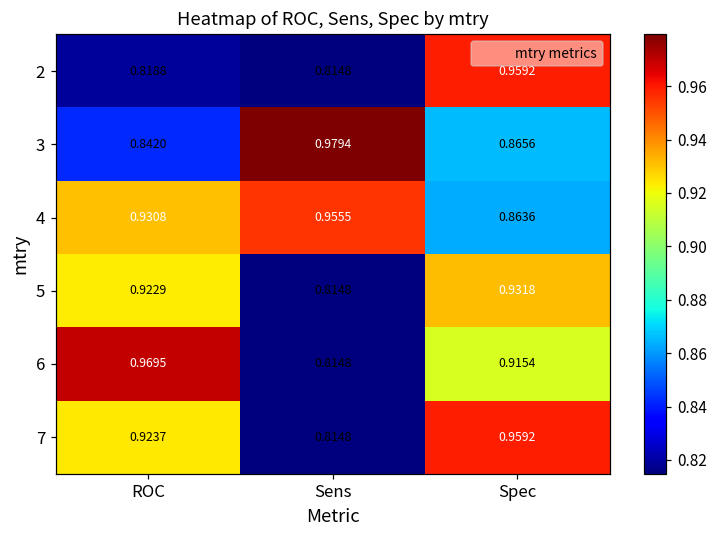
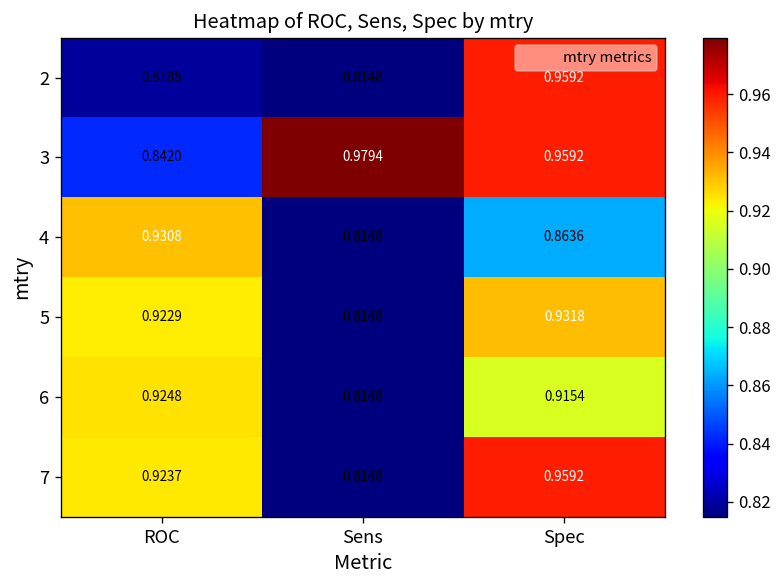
  {
    "2": {
      "ROC": 0.8188,
      "Sens": 0.8148
    },
    "3": {
      "ROC": 0.8420,
      "Sens": 0.9794,
-     "Spec": 0.8656
+     "Spec": 0.9592
    },
    "4": {
      "ROC": 0.9308,
-     "Sens": 0.9555,
+     "Sens": 0.8148,
      "Spec": 0.8636
    },
    "5": {
      "ROC": 0.9229,
      "Sens": 0.8148,
      "Spec": 0.9318
    },
    "6": {
-     "ROC": 0.9695,
+     "ROC": 0.9248,
      "Sens": 0.8148,
      "Spec": 0.9154
    },
    "7": {
      "ROC": 0.9237,
      "Sens": 0.8148,
      "Spec": 0.9592
    }
  }
